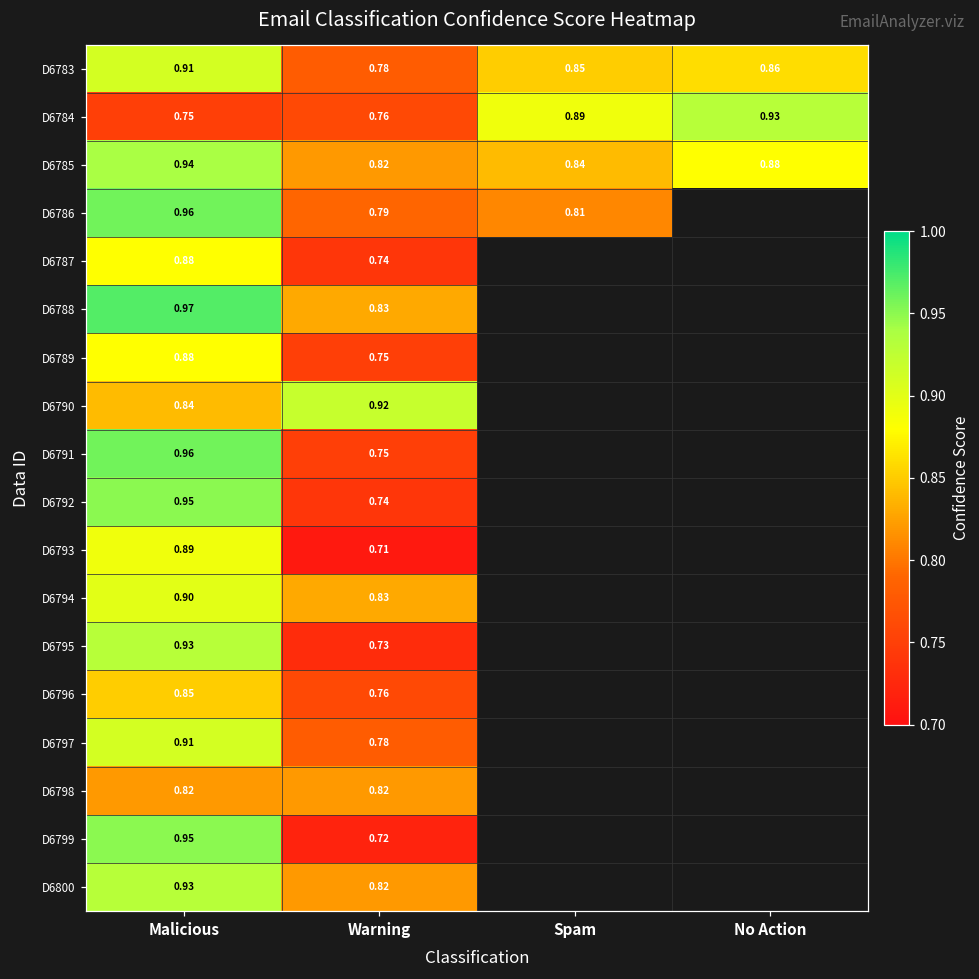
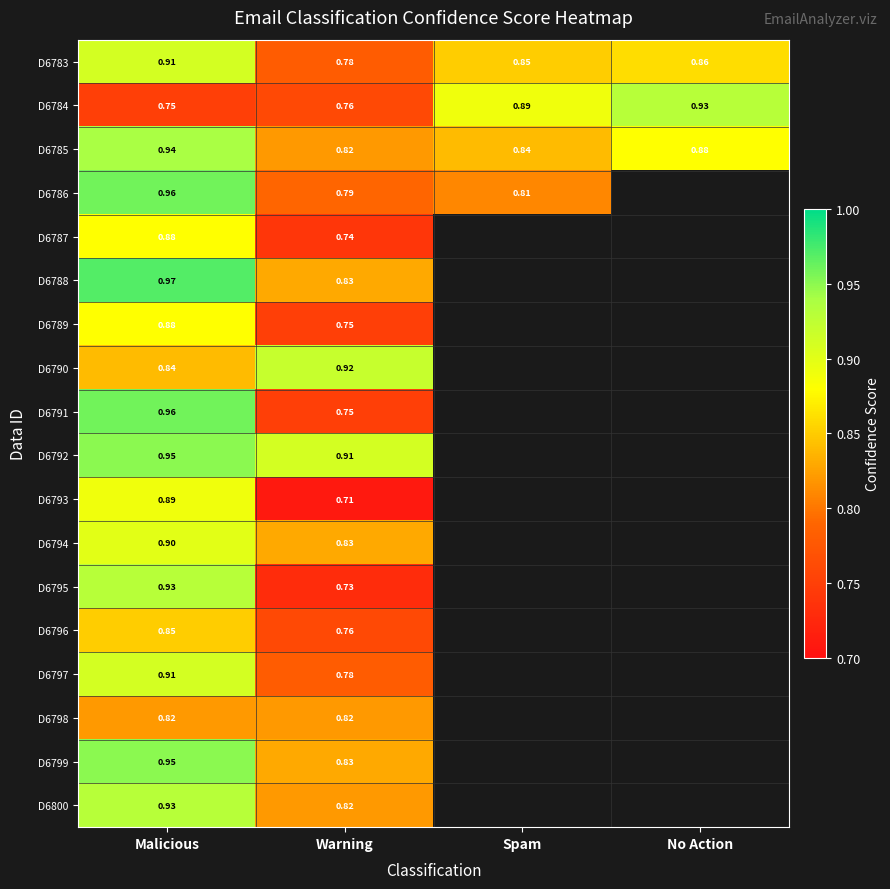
  {
    "D6783": {
      "Malicious": 0.91,
      "Warning": 0.78,
      "Spam": 0.85,
      "No Action": 0.86
    },
    "D6784": {
      "Malicious": 0.75,
      "Warning": 0.76,
      "Spam": 0.89,
      "No Action": 0.93
    },
    "D6785": {
      "Malicious": 0.94,
      "Warning": 0.82,
      "Spam": 0.84,
      "No Action": 0.88
    },
    "D6786": {
      "Malicious": 0.96,
      "Warning": 0.79,
      "Spam": 0.81
    },
    "D6787": {
      "Malicious": 0.88,
      "Warning": 0.74
    },
    "D6788": {
      "Malicious": 0.97,
      "Warning": 0.83
    },
    "D6789": {
      "Malicious": 0.88,
      "Warning": 0.75
    },
    "D6790": {
      "Malicious": 0.84,
      "Warning": 0.92
    },
    "D6791": {
      "Malicious": 0.96,
      "Warning": 0.75
    },
    "D6792": {
      "Malicious": 0.95,
-     "Warning": 0.74
+     "Warning": 0.91
    },
    "D6793": {
      "Malicious": 0.89,
      "Warning": 0.71
    },
    "D6794": {
      "Malicious": 0.90,
      "Warning": 0.83
    },
    "D6795": {
      "Malicious": 0.93,
      "Warning": 0.73
    },
    "D6796": {
      "Malicious": 0.85,
      "Warning": 0.76
    },
    "D6797": {
      "Malicious": 0.91,
      "Warning": 0.78
    },
    "D6798": {
      "Malicious": 0.82,
      "Warning": 0.82
    },
    "D6799": {
      "Malicious": 0.95,
-     "Warning": 0.72
+     "Warning": 0.83
    },
    "D6800": {
      "Malicious": 0.93,
      "Warning": 0.82
    }
  }
